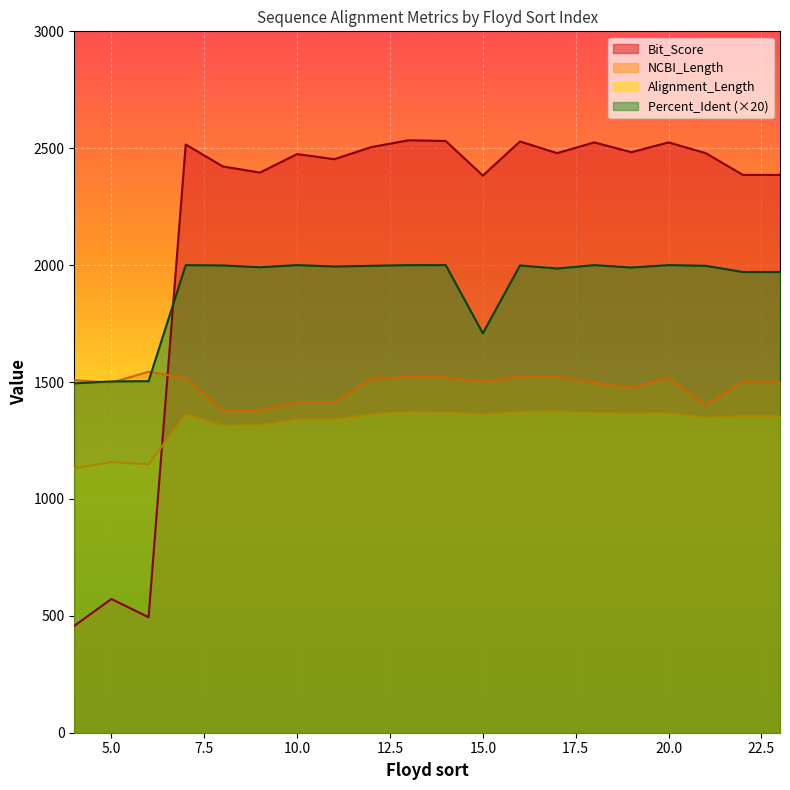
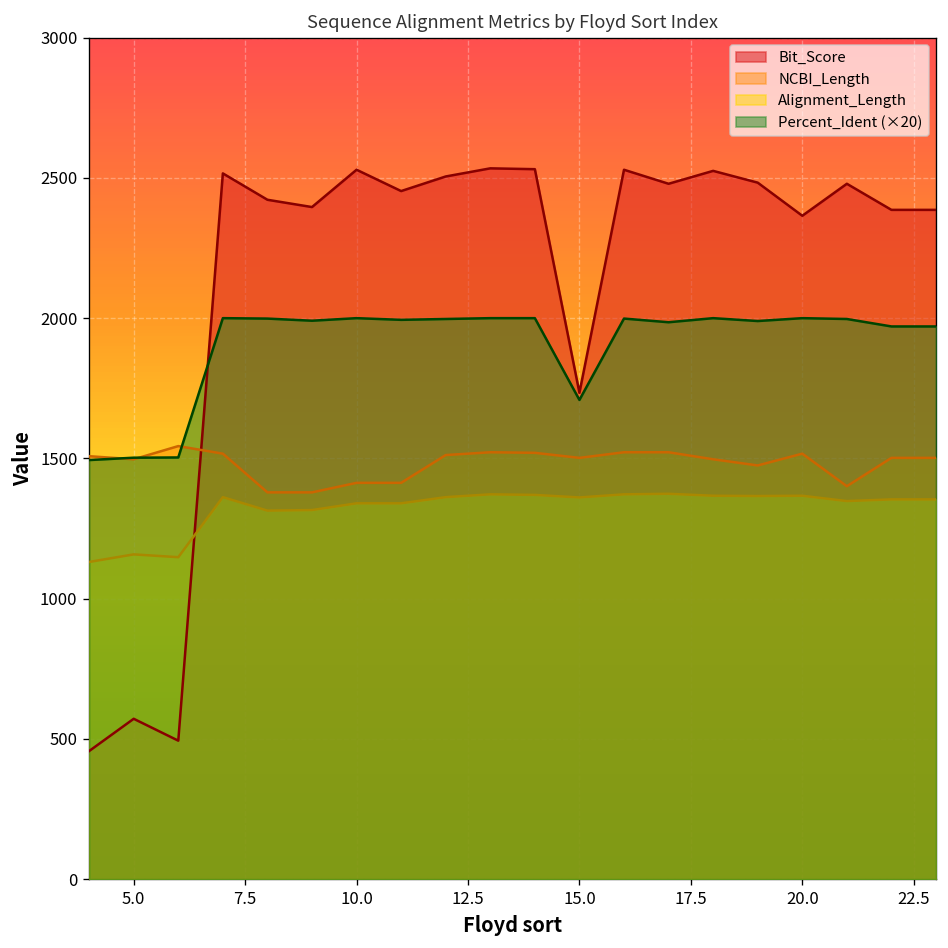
  {
    "Bit_Score": {
      "5.0": 570,
-     "10.0": 2480,
-     "15.0": 2380,
-     "20.0": 2530
+     "10.0": 2530,
+     "15.0": 1730,
+     "20.0": 2370
    },
    "Percent_Ident (×20)": {
      "10.0": 2000,
      "15.0": 1710,
      "20.0": 2000
    }
  }
